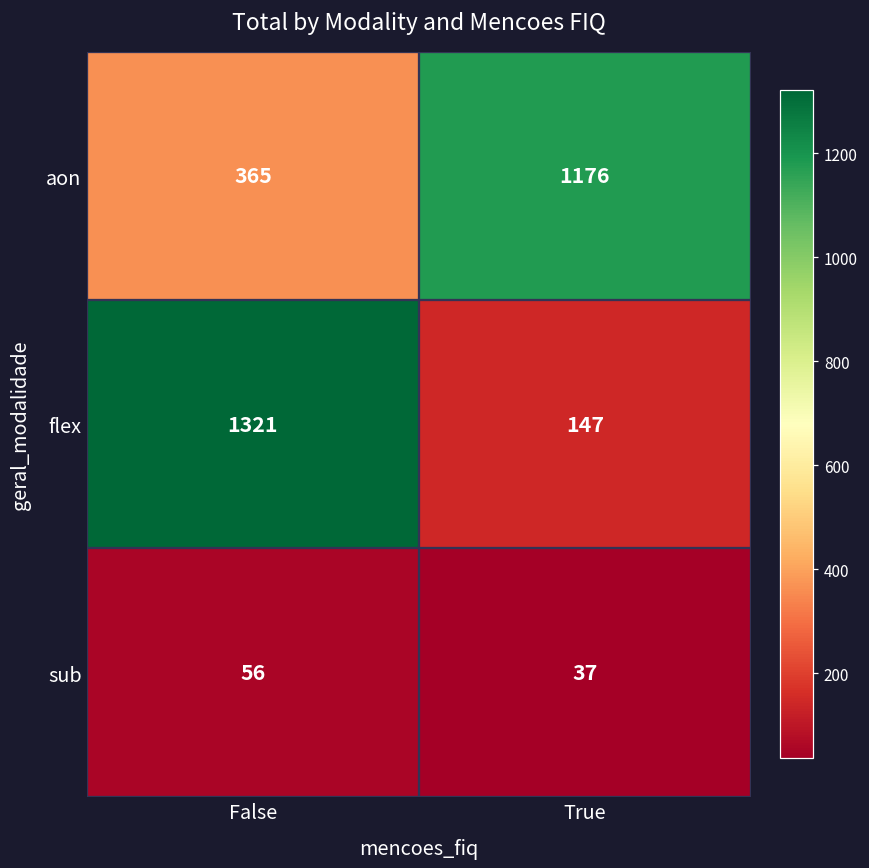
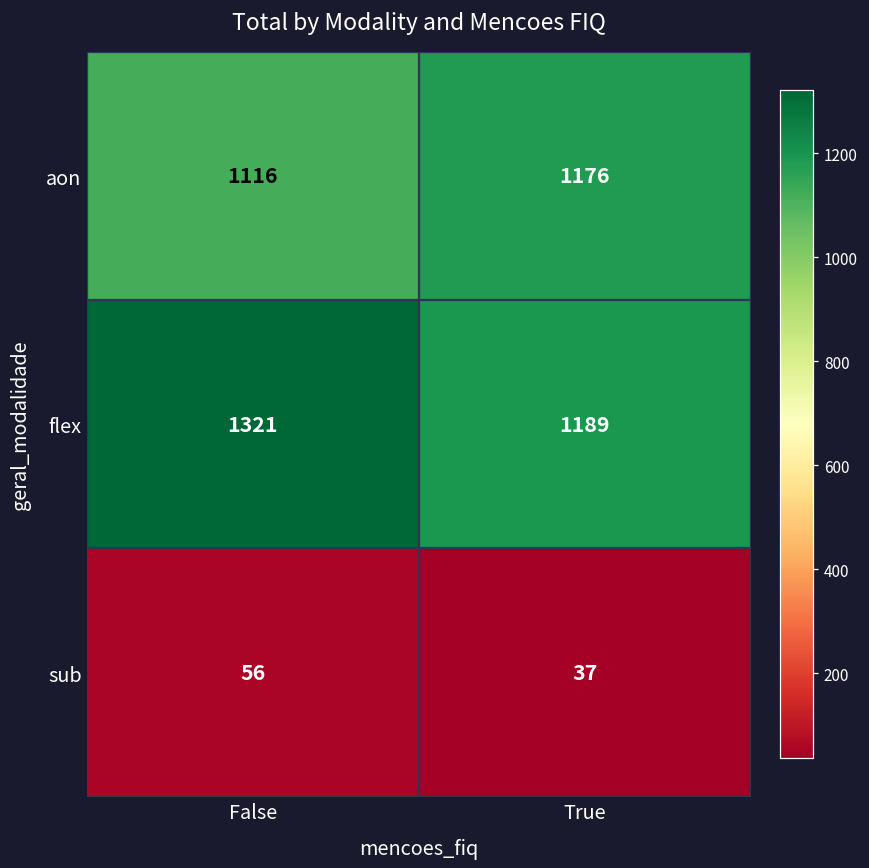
  {
    "aon": {
-     "False": 365,
+     "False": 1116,
      "True": 1176
    },
    "flex": {
      "False": 1321,
-     "True": 147
+     "True": 1189
    },
    "sub": {
      "False": 56,
      "True": 37
    }
  }
